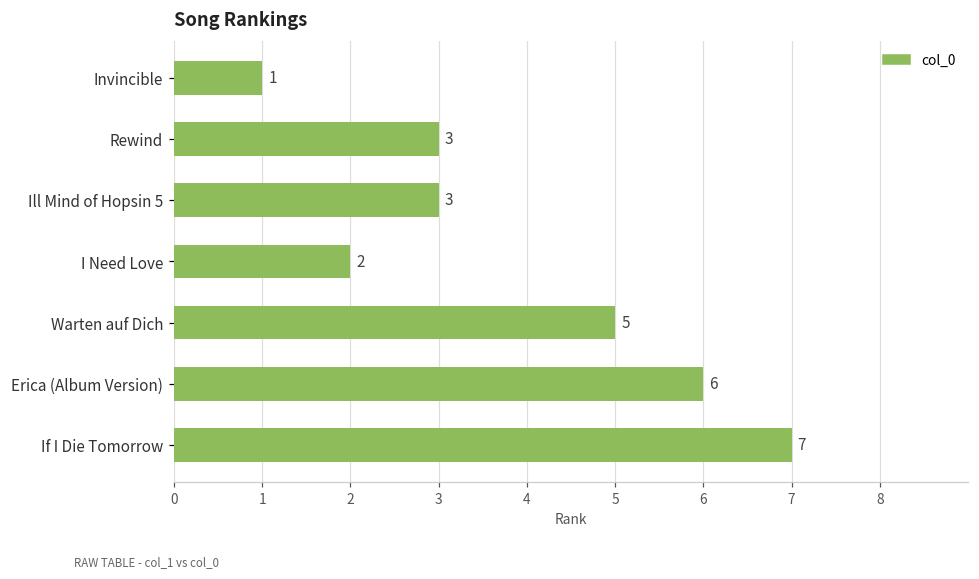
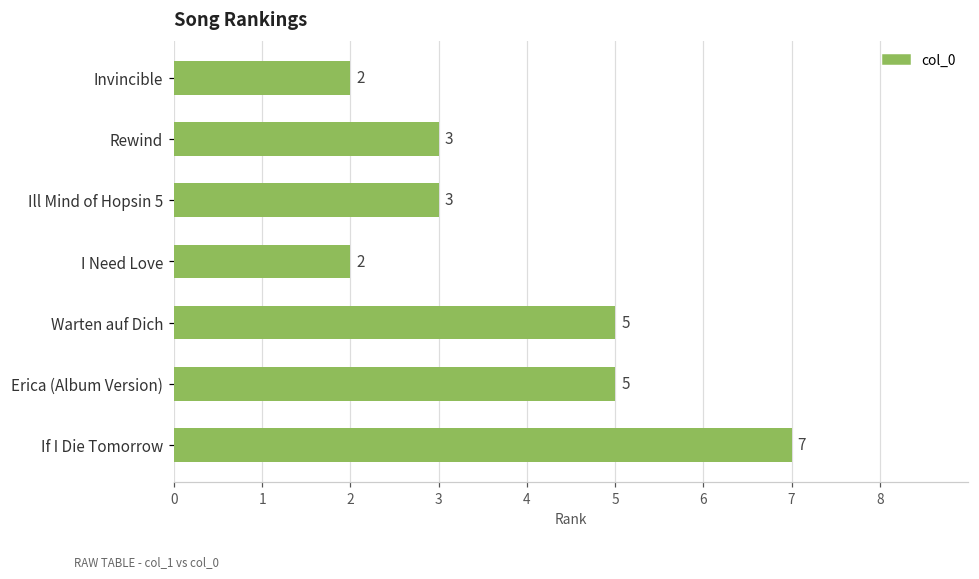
  {
-   "Invincible": 1,
+   "Invincible": 2,
    "Rewind": 3,
    "Ill Mind of Hopsin 5": 3,
    "I Need Love": 2,
    "Warten auf Dich": 5,
-   "Erica (Album Version)": 6,
+   "Erica (Album Version)": 5,
    "If I Die Tomorrow": 7
  }
